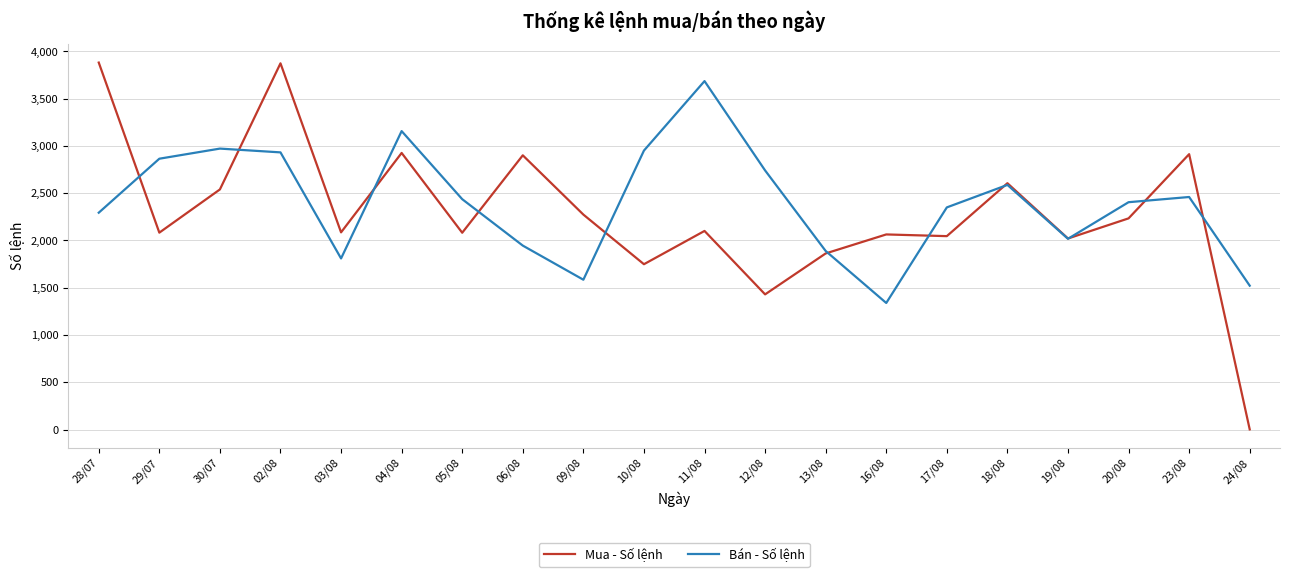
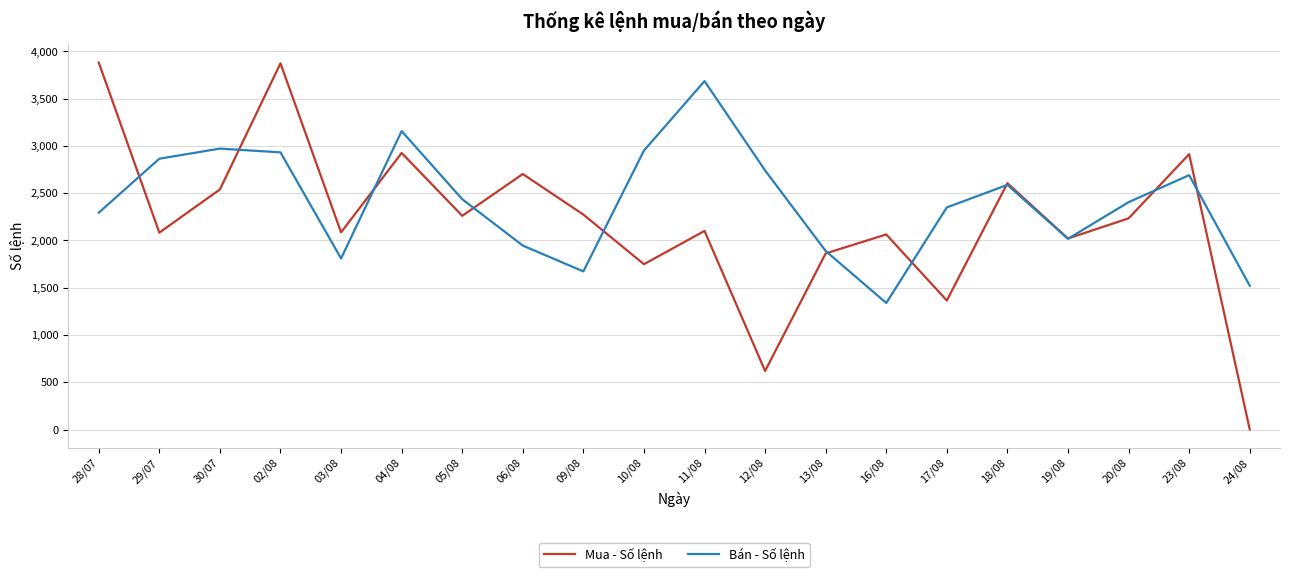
  {
    "Mua - Số lệnh": {
      "28/07": "3,900",
      "29/07": "2,100",
      "30/07": "2,500",
      "02/08": "3,900",
      "03/08": "2,100",
      "04/08": "2,900",
-     "05/08": "2,100",
-     "06/08": "2,900",
+     "05/08": "2,300",
+     "06/08": "2,700",
      "09/08": "2,300",
      "10/08": "1,700",
      "11/08": "2,100",
-     "12/08": "1,400",
+     "12/08": "600",
      "16/08": "2,100",
-     "17/08": "2,000",
+     "17/08": "1,400",
      "20/08": "2,200",
      "23/08": "2,900",
      "24/08": "0"
    },
    "Bán - Số lệnh": {
      "28/07": "2,300",
      "29/07": "2,900",
      "30/07": "3,000",
      "02/08": "2,900",
      "03/08": "1,800",
      "04/08": "3,200",
      "05/08": "2,400",
      "06/08": "1,900",
-     "09/08": "1,600",
+     "09/08": "1,700",
      "10/08": "3,000",
      "11/08": "3,700",
      "12/08": "2,700",
      "16/08": "1,300",
      "17/08": "2,400",
      "20/08": "2,400",
-     "23/08": "2,500",
+     "23/08": "2,700",
      "24/08": "1,500"
    }
  }
